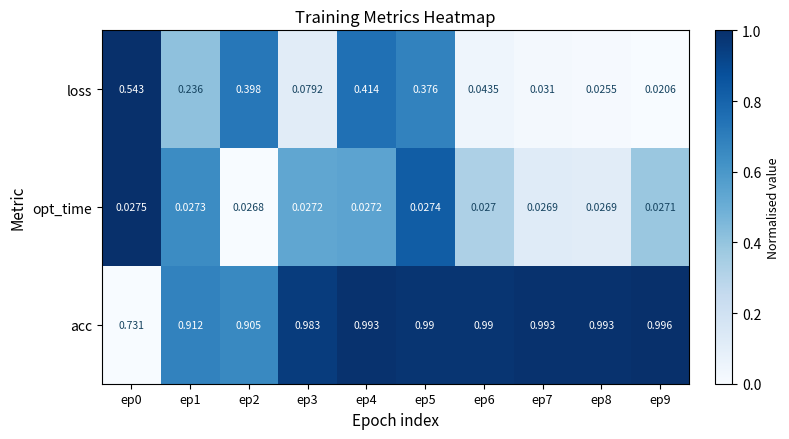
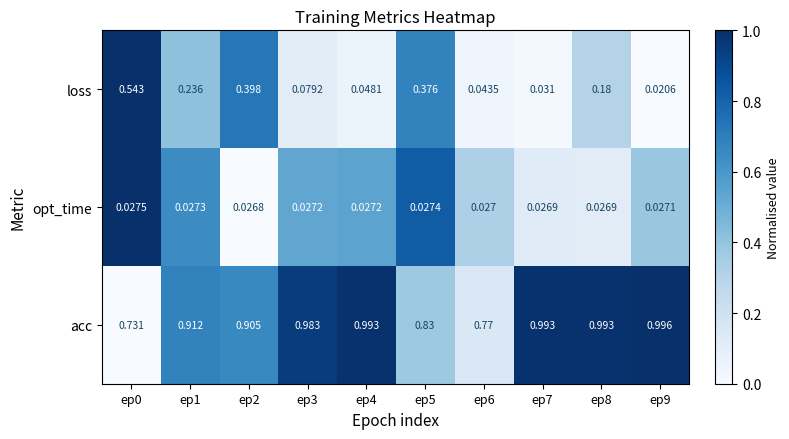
  {
    "loss": {
      "ep0": 0.543,
      "ep1": 0.236,
      "ep2": 0.398,
      "ep3": 0.0792,
-     "ep4": 0.414,
+     "ep4": 0.0481,
      "ep5": 0.376,
      "ep6": 0.0435,
      "ep7": 0.031,
-     "ep8": 0.0255,
+     "ep8": 0.18,
      "ep9": 0.0206
    },
    "opt_time": {
      "ep0": 0.0275,
      "ep1": 0.0273,
      "ep2": 0.0268,
      "ep3": 0.0272,
      "ep4": 0.0272,
      "ep5": 0.0274,
      "ep6": 0.027,
      "ep7": 0.0269,
      "ep8": 0.0269,
      "ep9": 0.0271
    },
    "acc": {
      "ep0": 0.731,
      "ep1": 0.912,
      "ep2": 0.905,
      "ep3": 0.983,
      "ep4": 0.993,
-     "ep5": 0.99,
-     "ep6": 0.99,
+     "ep5": 0.83,
+     "ep6": 0.77,
      "ep7": 0.993,
      "ep8": 0.993,
      "ep9": 0.996
    }
  }
